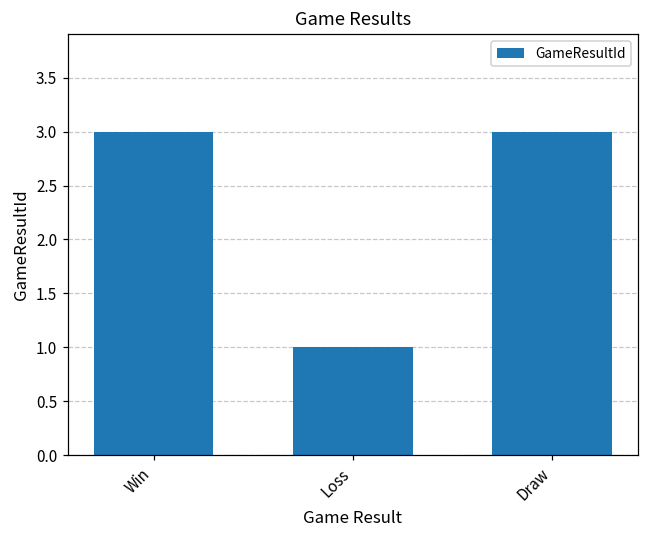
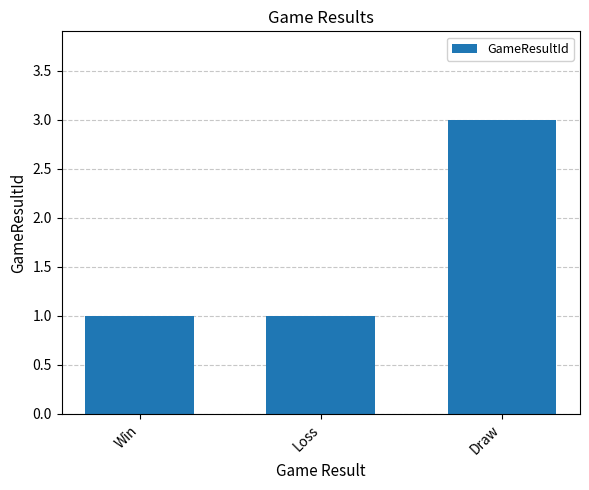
  {
-   "Win": 3,
+   "Win": 1,
    "Loss": 1,
    "Draw": 3
  }
